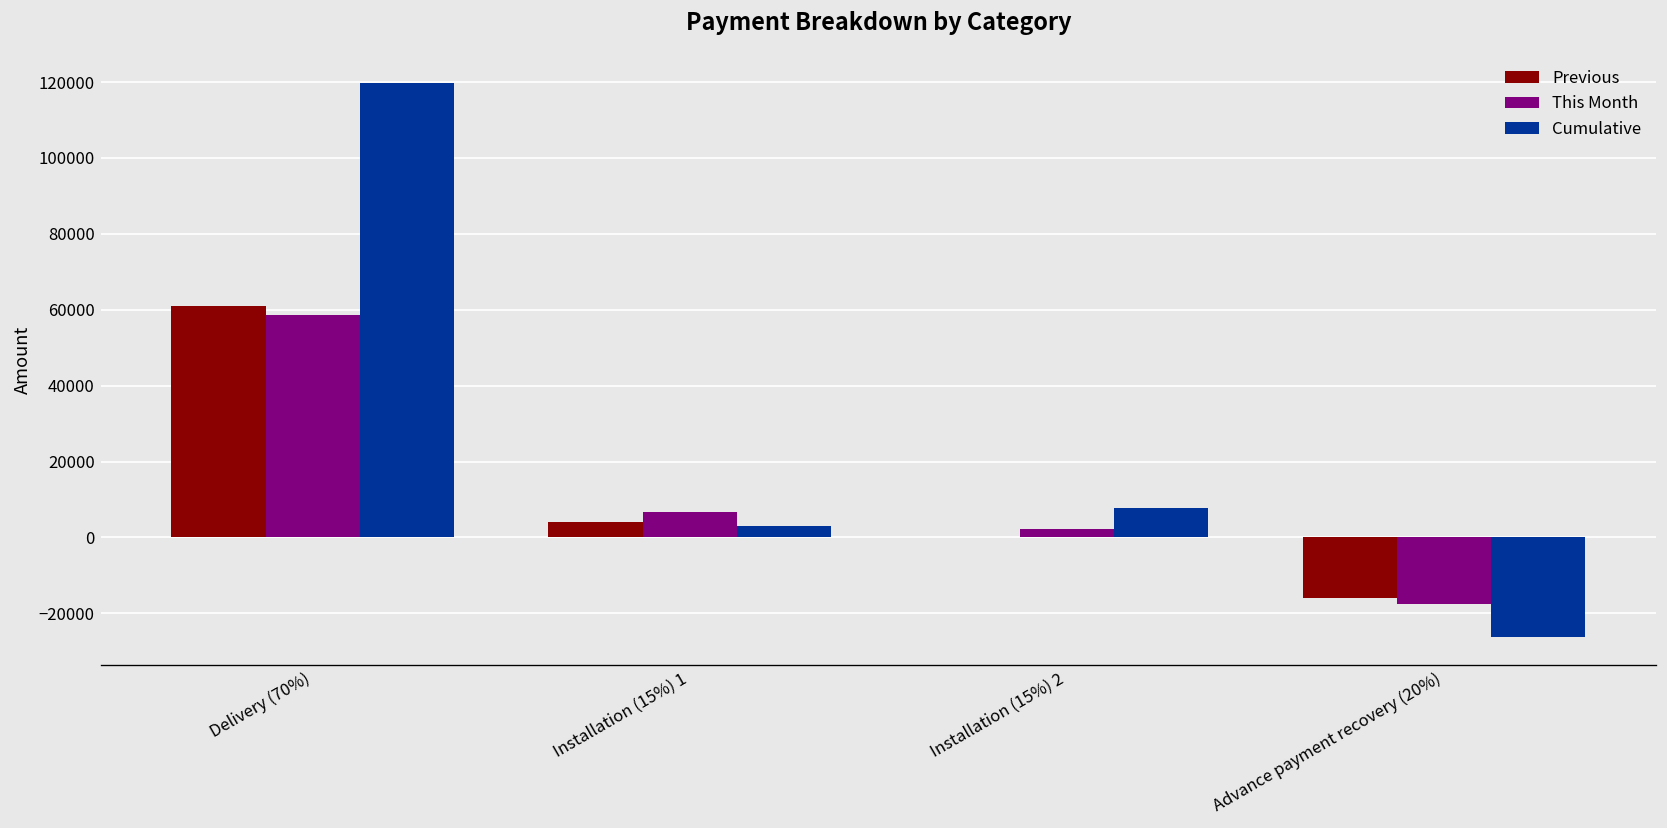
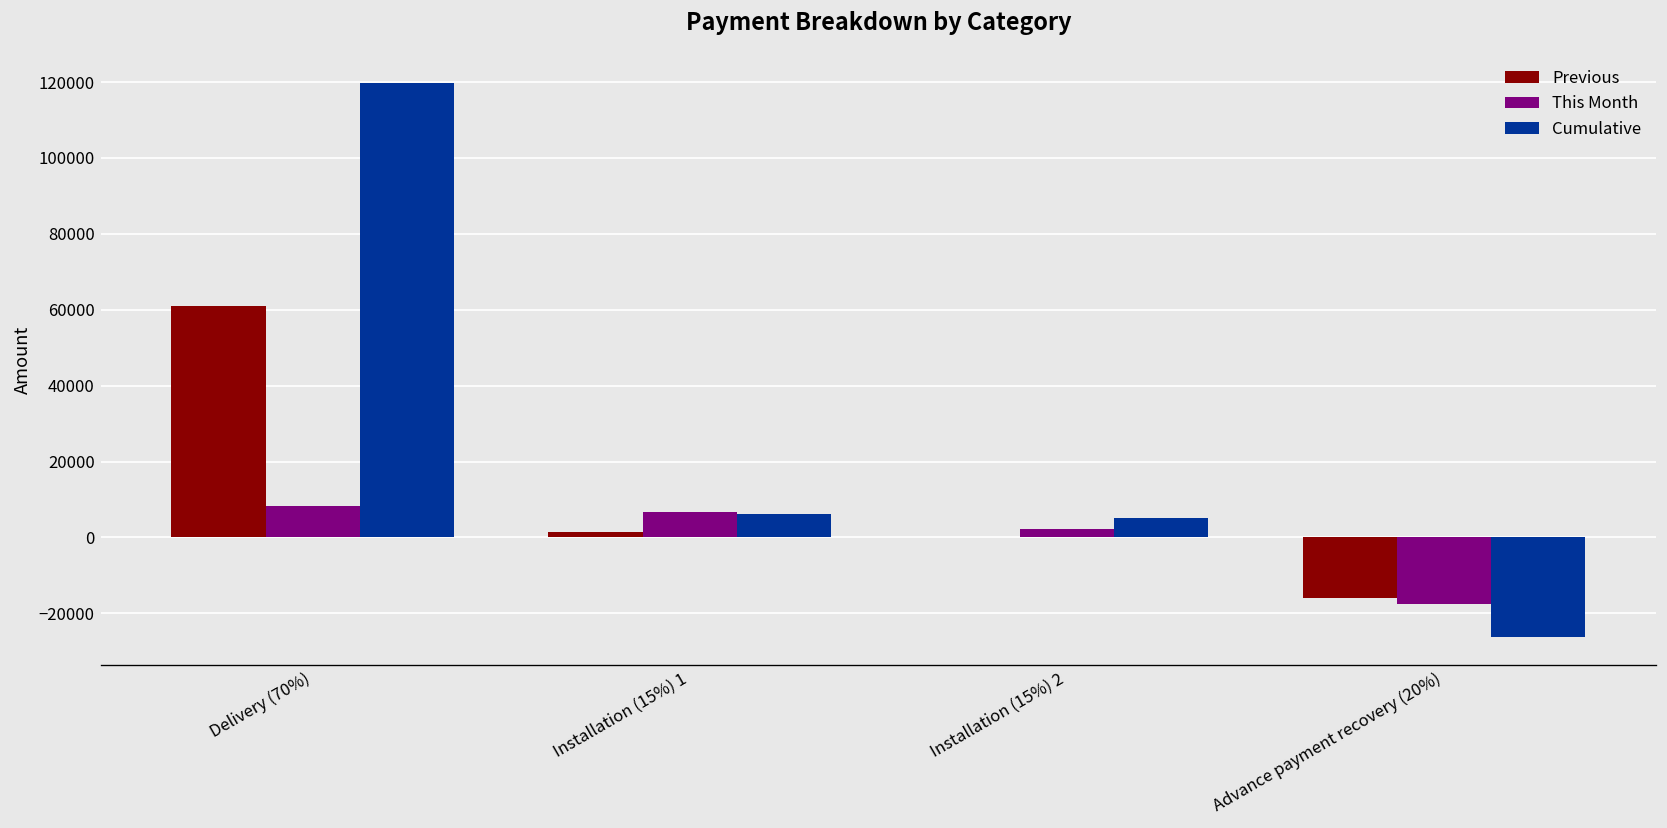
  {
    "Previous": {
      "Delivery (70%)": 61000,
-     "Installation (15%) 1": 4000,
+     "Installation (15%) 1": 1000,
      "Installation (15%) 2": 0,
      "Advance payment recovery (20%)": -16000
    },
    "This Month": {
-     "Delivery (70%)": 59000,
+     "Delivery (70%)": 8000,
      "Installation (15%) 1": 7000,
      "Installation (15%) 2": 2000,
      "Advance payment recovery (20%)": -18000
    },
    "Cumulative": {
      "Delivery (70%)": 120000,
-     "Installation (15%) 1": 3000,
-     "Installation (15%) 2": 8000,
+     "Installation (15%) 1": 6000,
+     "Installation (15%) 2": 5000,
      "Advance payment recovery (20%)": -26000
    }
  }
